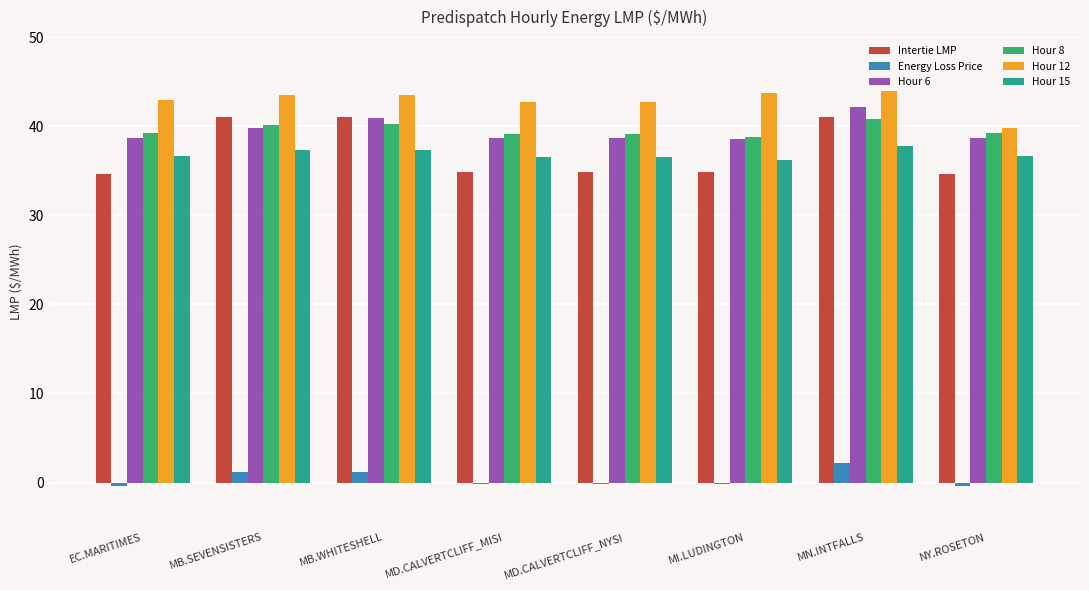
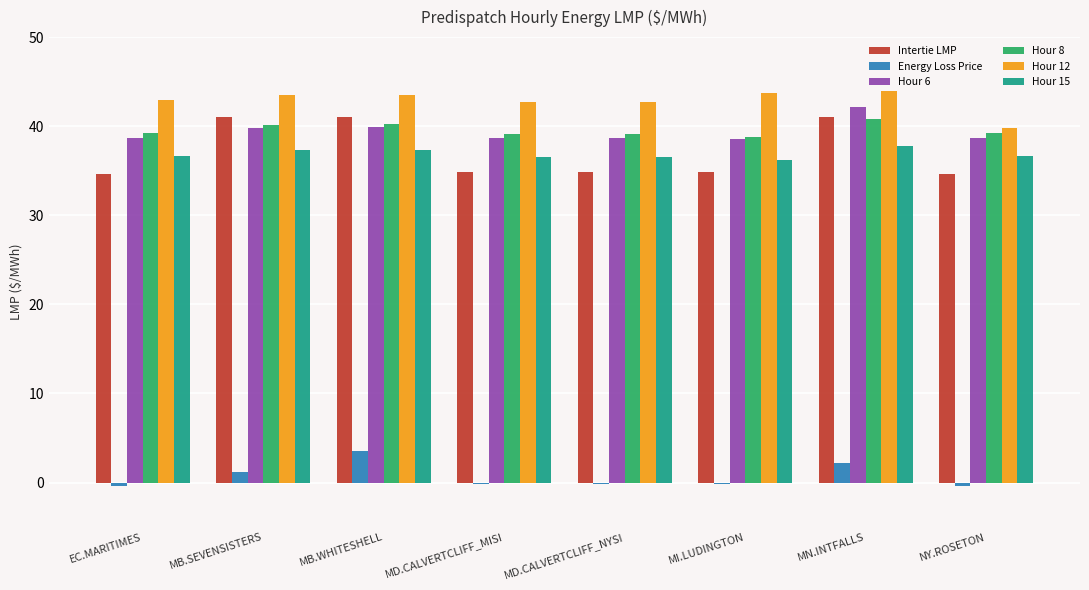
  {
    "Intertie LMP": {
      "EC.MARITIMES": 35,
      "MB.SEVENSISTERS": 41,
      "MB.WHITESHELL": 41,
      "MD.CALVERTCLIFF_MISI": 35,
      "MD.CALVERTCLIFF_NYSI": 35,
      "MI.LUDINGTON": 35,
      "MN.INTFALLS": 41,
      "NY.ROSETON": 35
    },
    "Energy Loss Price": {
      "EC.MARITIMES": 0,
      "MB.SEVENSISTERS": 1,
-     "MB.WHITESHELL": 1,
+     "MB.WHITESHELL": 4,
      "MN.INTFALLS": 2,
      "NY.ROSETON": 0
    },
    "Hour 6": {
      "EC.MARITIMES": 39,
      "MB.SEVENSISTERS": 40,
-     "MB.WHITESHELL": 41,
+     "MB.WHITESHELL": 40,
      "MD.CALVERTCLIFF_MISI": 39,
      "MD.CALVERTCLIFF_NYSI": 39,
      "MI.LUDINGTON": 39,
      "MN.INTFALLS": 42,
      "NY.ROSETON": 39
    },
    "Hour 12": {
      "EC.MARITIMES": 43,
      "MB.SEVENSISTERS": 43,
      "MB.WHITESHELL": 43,
      "MD.CALVERTCLIFF_MISI": 43,
      "MD.CALVERTCLIFF_NYSI": 43,
      "MI.LUDINGTON": 44,
      "MN.INTFALLS": 44,
      "NY.ROSETON": 40
    }
  }
